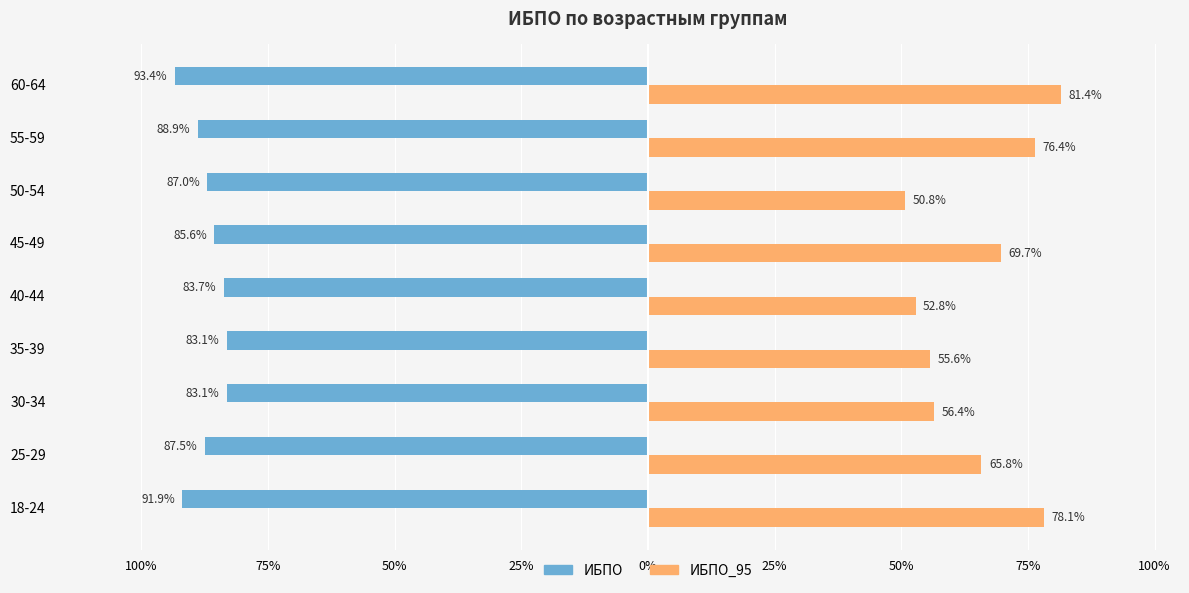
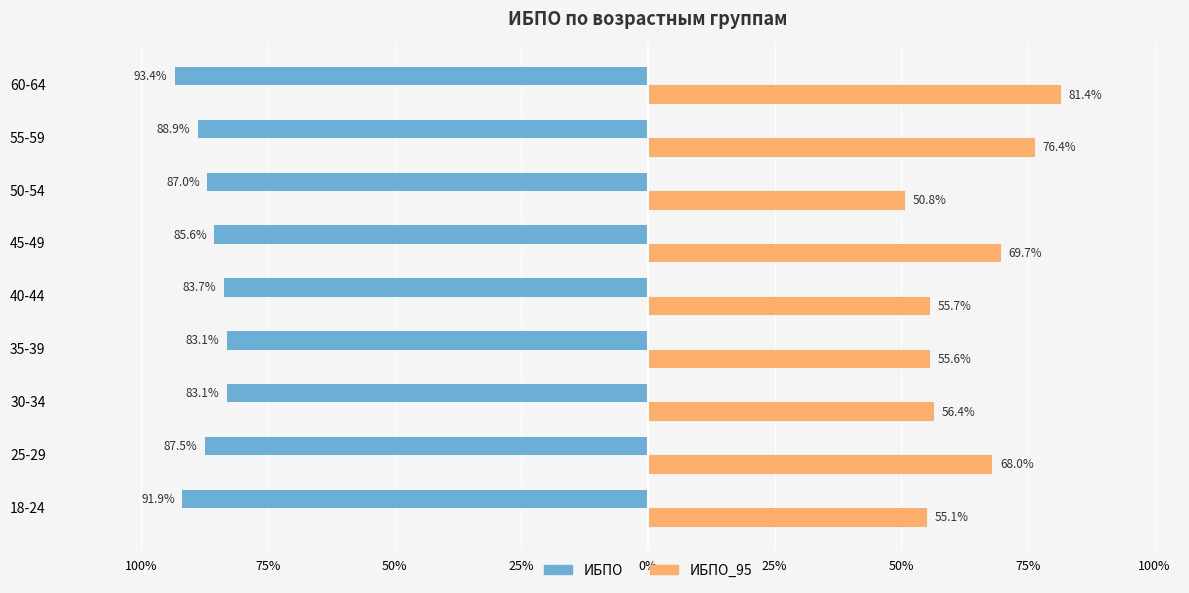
  {
    "ИБПО_95": {
      "60-64": "81.4%",
      "55-59": "76.4%",
      "50-54": "50.8%",
      "45-49": "69.7%",
-     "40-44": "52.8%",
+     "40-44": "55.7%",
      "35-39": "55.6%",
      "30-34": "56.4%",
-     "25-29": "65.8%",
-     "18-24": "78.1%"
+     "25-29": "68.0%",
+     "18-24": "55.1%"
    }
  }
